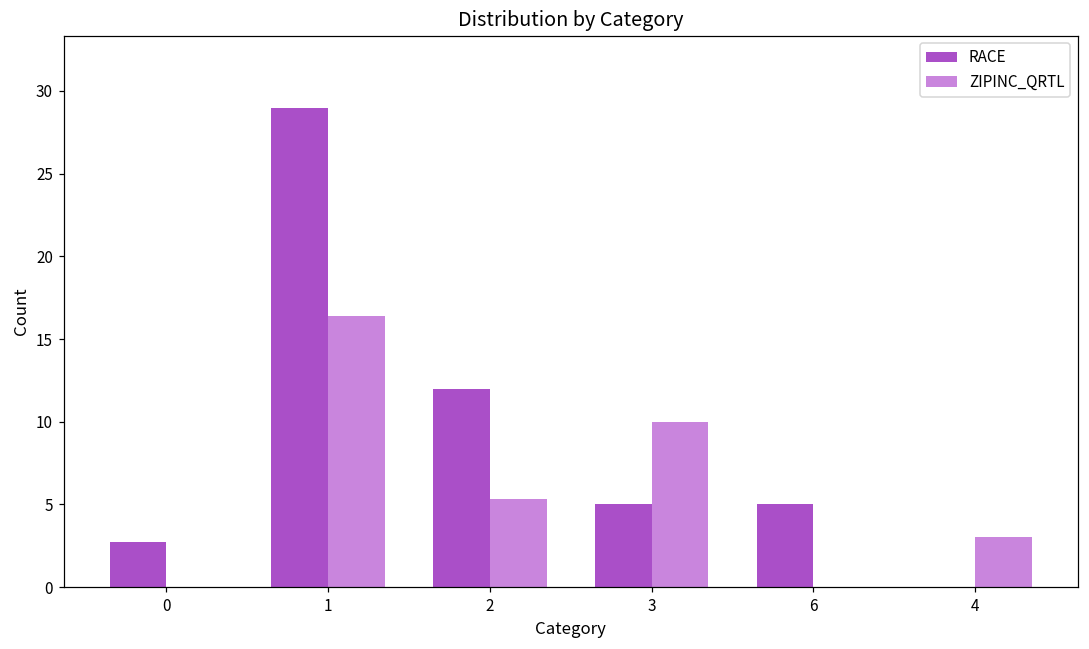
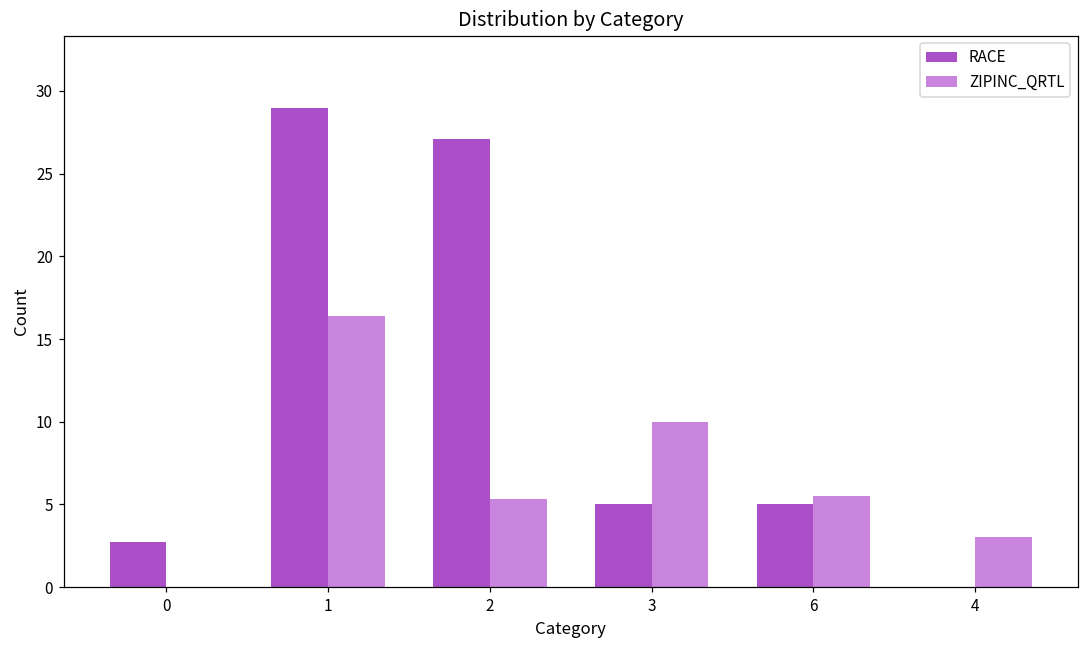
  {
    "RACE": {
      "0": 2.7,
      "1": 29.0,
-     "2": 12.0,
+     "2": 27.1,
      "3": 5.0,
      "6": 5.0,
      "4": 0.0
    },
    "ZIPINC_QRTL": {
      "0": 0.0,
      "1": 16.4,
      "2": 5.3,
      "3": 10.0,
-     "6": 0.0,
+     "6": 5.5,
      "4": 3.0
    }
  }
